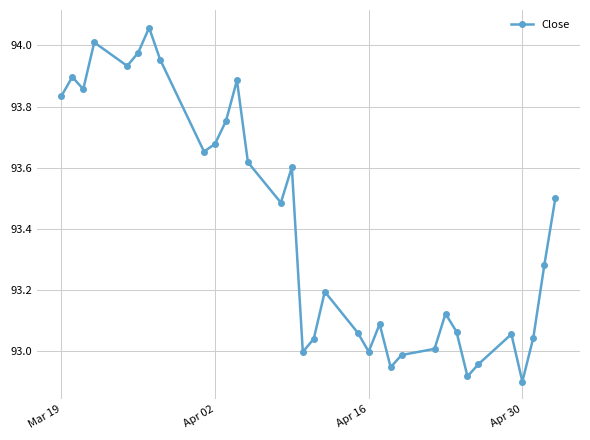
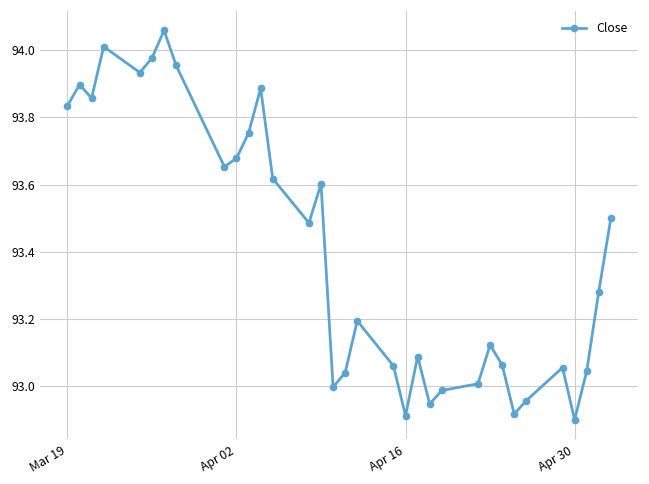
  {
    "Mar 19": 93.83,
    "Apr 02": 93.68,
-   "Apr 16": 93.00,
+   "Apr 16": 92.91,
    "Apr 30": 92.90
  }
